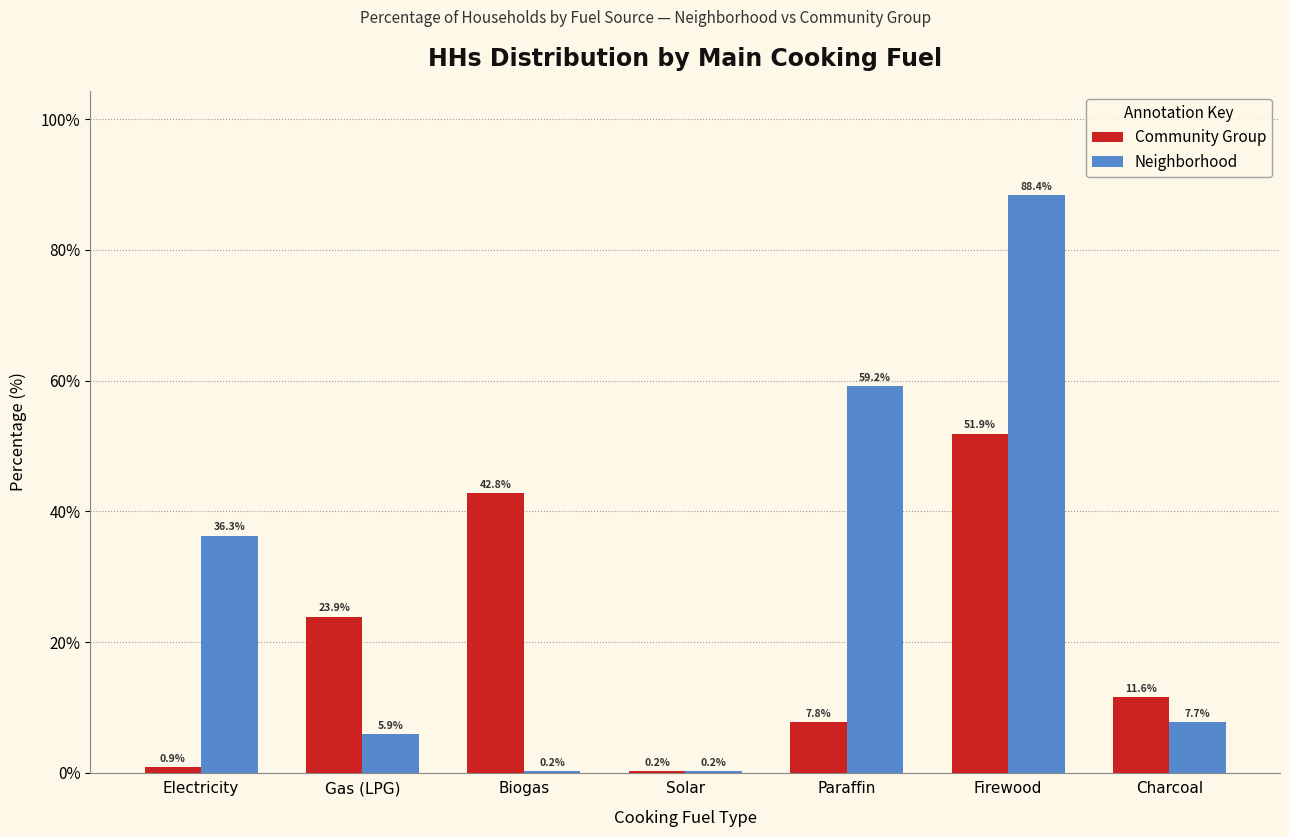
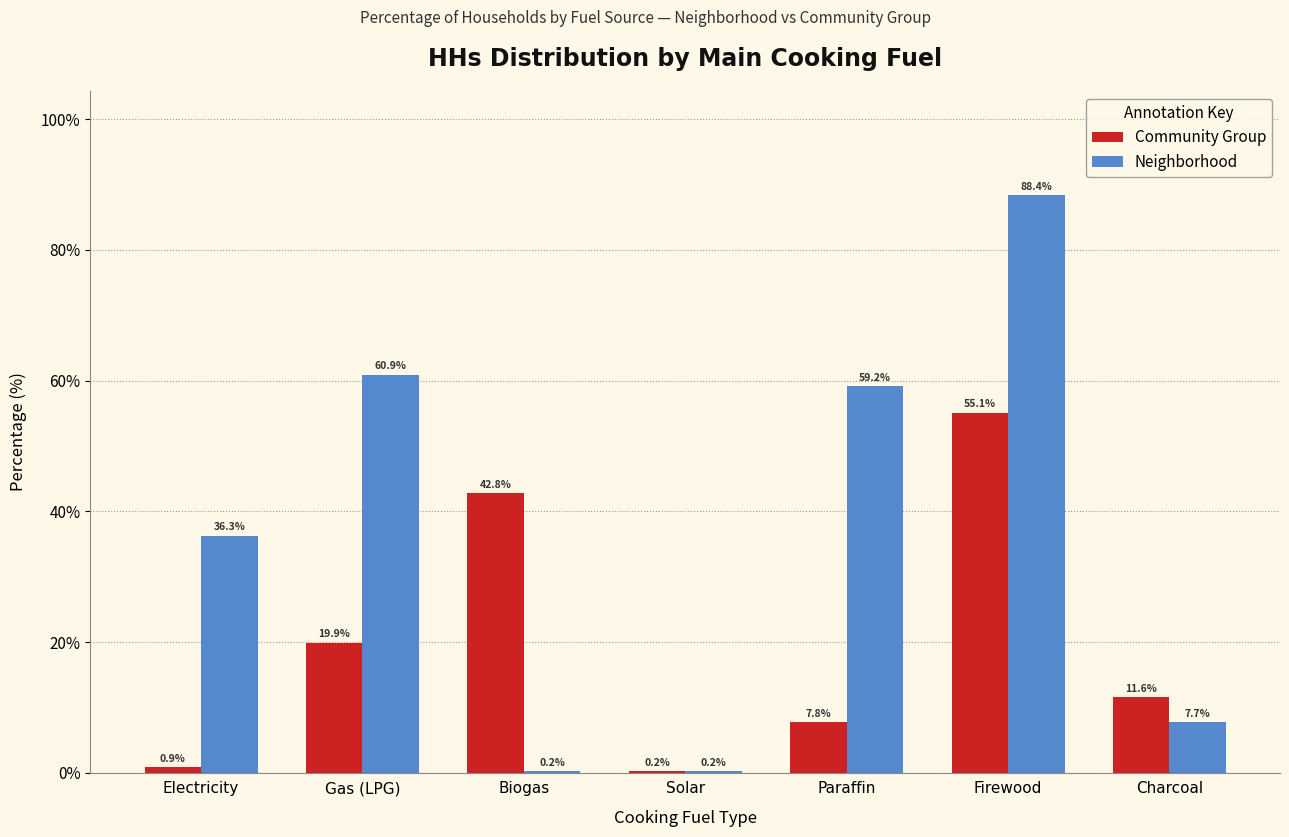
  {
    "Community Group": {
      "Electricity": "0.9%",
-     "Gas (LPG)": "23.9%",
+     "Gas (LPG)": "19.9%",
      "Biogas": "42.8%",
      "Solar": "0.2%",
      "Paraffin": "7.8%",
-     "Firewood": "51.9%",
+     "Firewood": "55.1%",
      "Charcoal": "11.6%"
    },
    "Neighborhood": {
      "Electricity": "36.3%",
-     "Gas (LPG)": "5.9%",
+     "Gas (LPG)": "60.9%",
      "Biogas": "0.2%",
      "Solar": "0.2%",
      "Paraffin": "59.2%",
      "Firewood": "88.4%",
      "Charcoal": "7.7%"
    }
  }
